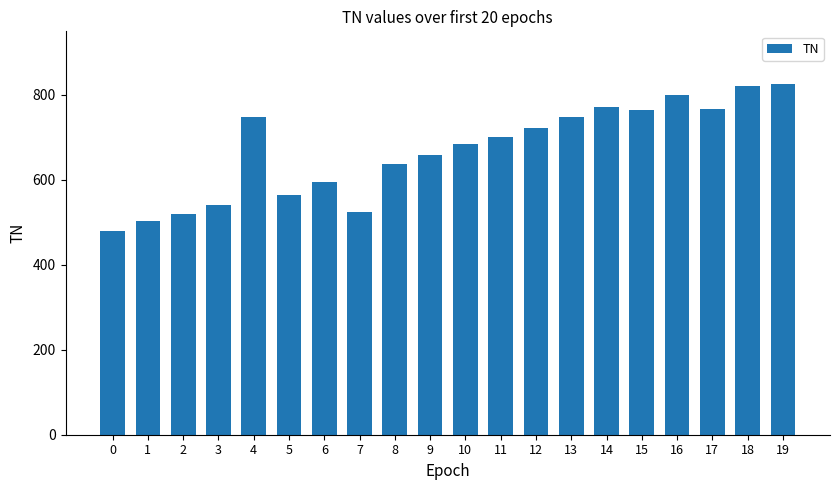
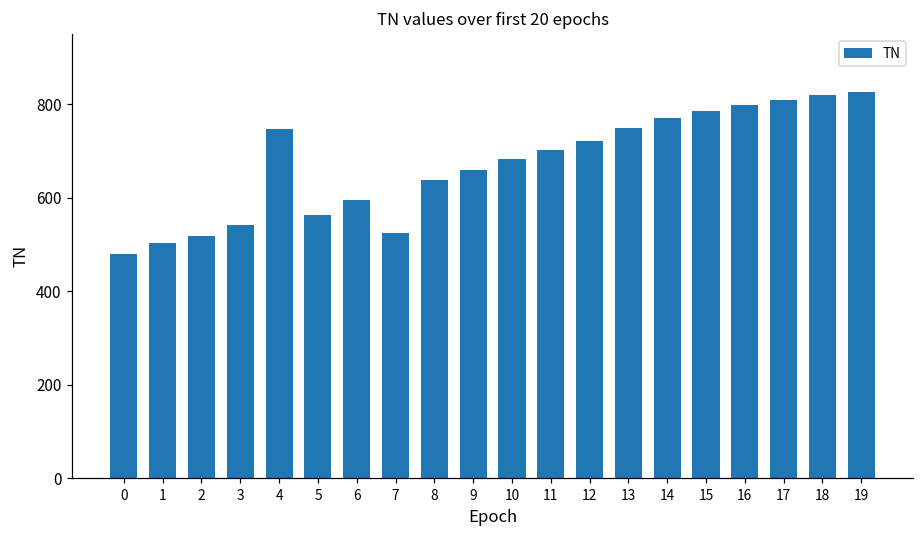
  {
    "0": 480,
    "1": 500,
    "2": 520,
    "3": 540,
    "4": 750,
    "5": 560,
    "6": 590,
    "7": 520,
    "8": 640,
    "9": 660,
    "10": 680,
    "11": 700,
    "12": 720,
    "13": 750,
    "14": 770,
-   "15": 760,
+   "15": 790,
    "16": 800,
-   "17": 770,
+   "17": 810,
    "18": 820,
    "19": 830
  }
